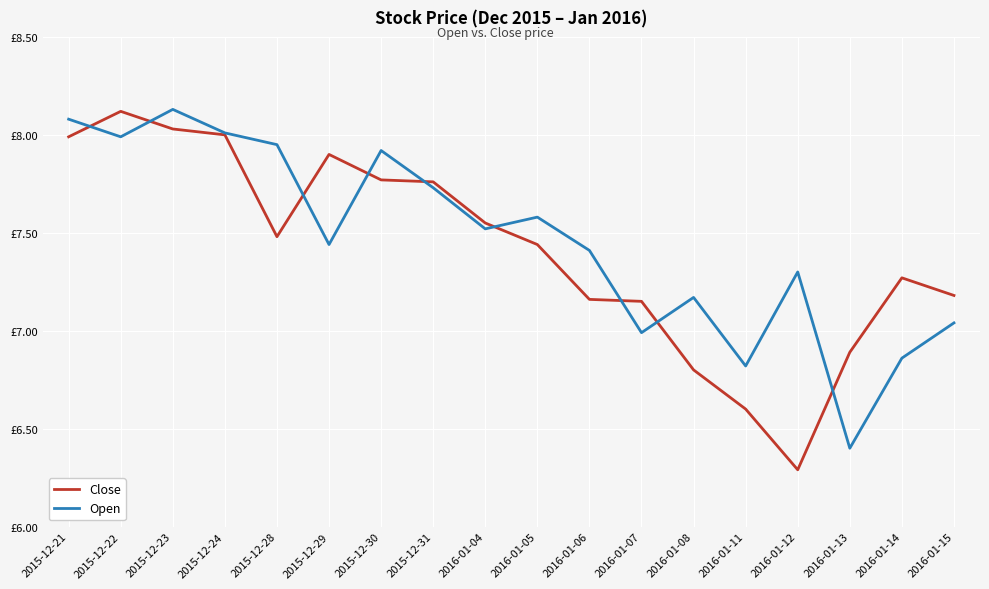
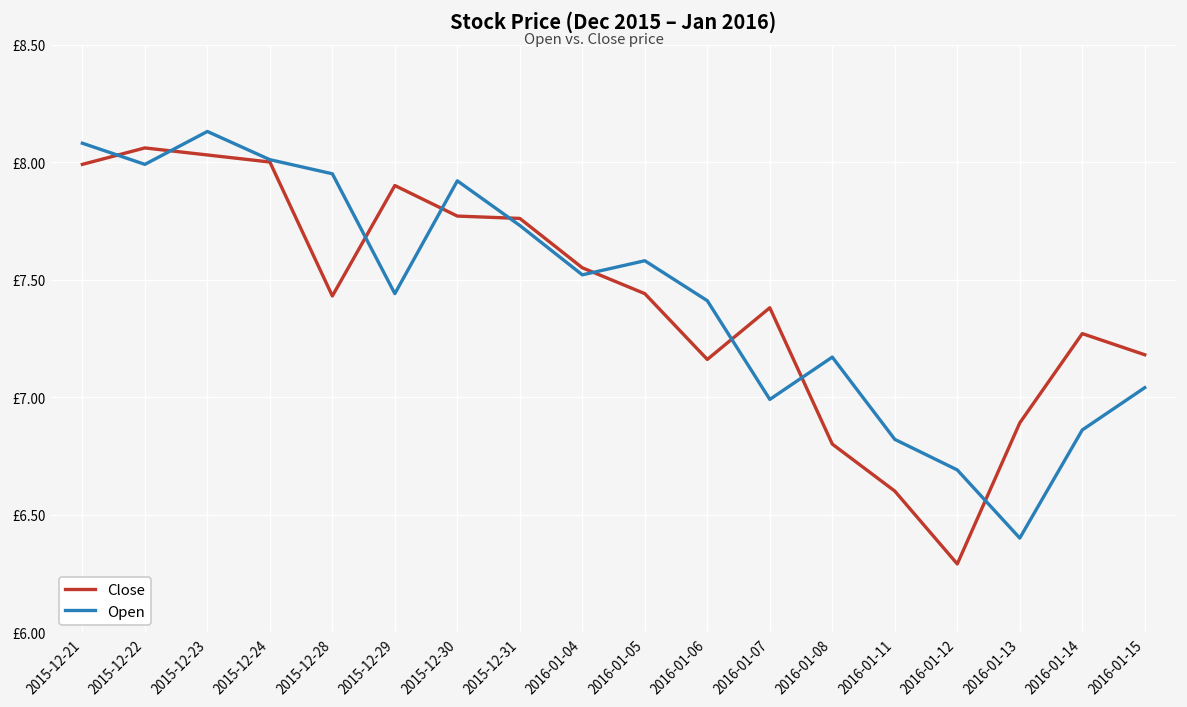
  {
    "Close": {
      "2015-12-21": "£7.99",
-     "2015-12-22": "£8.12",
+     "2015-12-22": "£8.06",
      "2015-12-23": "£8.03",
-     "2015-12-28": "£7.48",
+     "2015-12-28": "£7.43",
      "2015-12-29": "£7.90",
      "2015-12-30": "£7.77",
      "2015-12-31": "£7.76",
      "2016-01-04": "£7.55",
      "2016-01-05": "£7.44",
      "2016-01-06": "£7.16",
-     "2016-01-07": "£7.15",
+     "2016-01-07": "£7.38",
      "2016-01-08": "£6.80",
      "2016-01-11": "£6.60",
      "2016-01-12": "£6.29",
      "2016-01-13": "£6.89",
      "2016-01-14": "£7.27",
      "2016-01-15": "£7.18"
    },
    "Open": {
      "2015-12-21": "£8.08",
      "2015-12-22": "£7.99",
      "2015-12-23": "£8.13",
      "2015-12-28": "£7.95",
      "2015-12-29": "£7.44",
      "2015-12-30": "£7.92",
      "2015-12-31": "£7.73",
      "2016-01-04": "£7.52",
      "2016-01-05": "£7.58",
      "2016-01-06": "£7.41",
      "2016-01-07": "£6.99",
      "2016-01-08": "£7.17",
      "2016-01-11": "£6.82",
-     "2016-01-12": "£7.30",
+     "2016-01-12": "£6.69",
      "2016-01-13": "£6.40",
      "2016-01-14": "£6.86",
      "2016-01-15": "£7.04"
    }
  }
